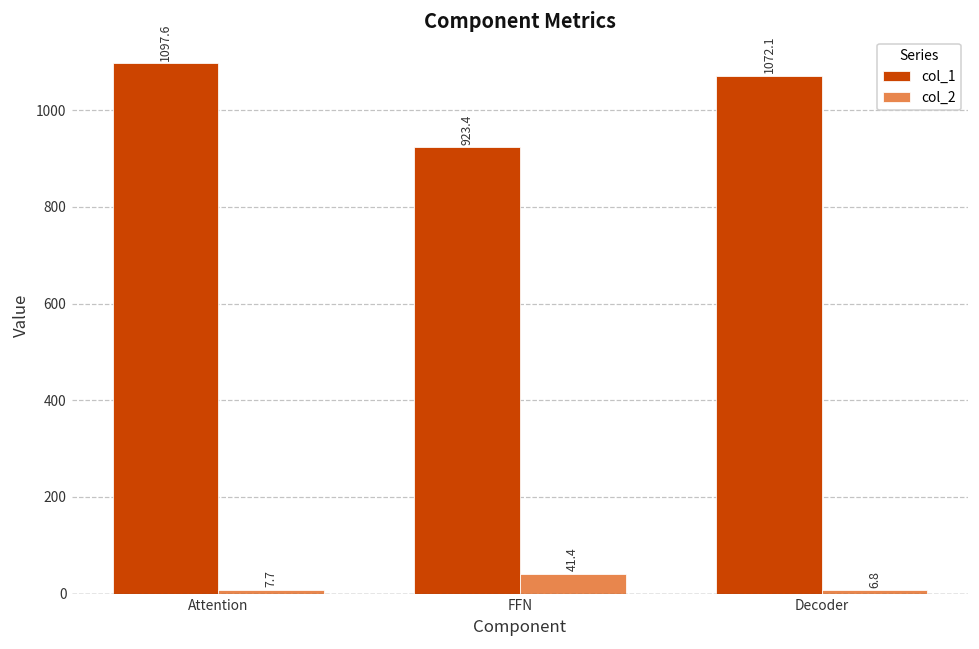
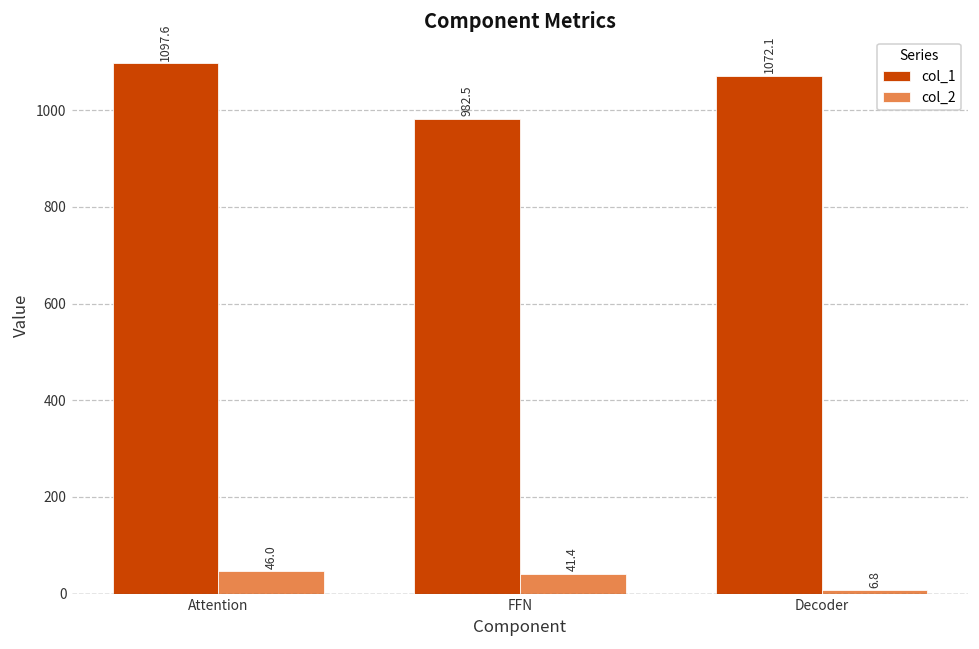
  {
    "col_1": {
      "Attention": 1097.6,
-     "FFN": 923.4,
+     "FFN": 982.5,
      "Decoder": 1072.1
    },
    "col_2": {
-     "Attention": 7.7,
+     "Attention": 46.0,
      "FFN": 41.4,
      "Decoder": 6.8
    }
  }
